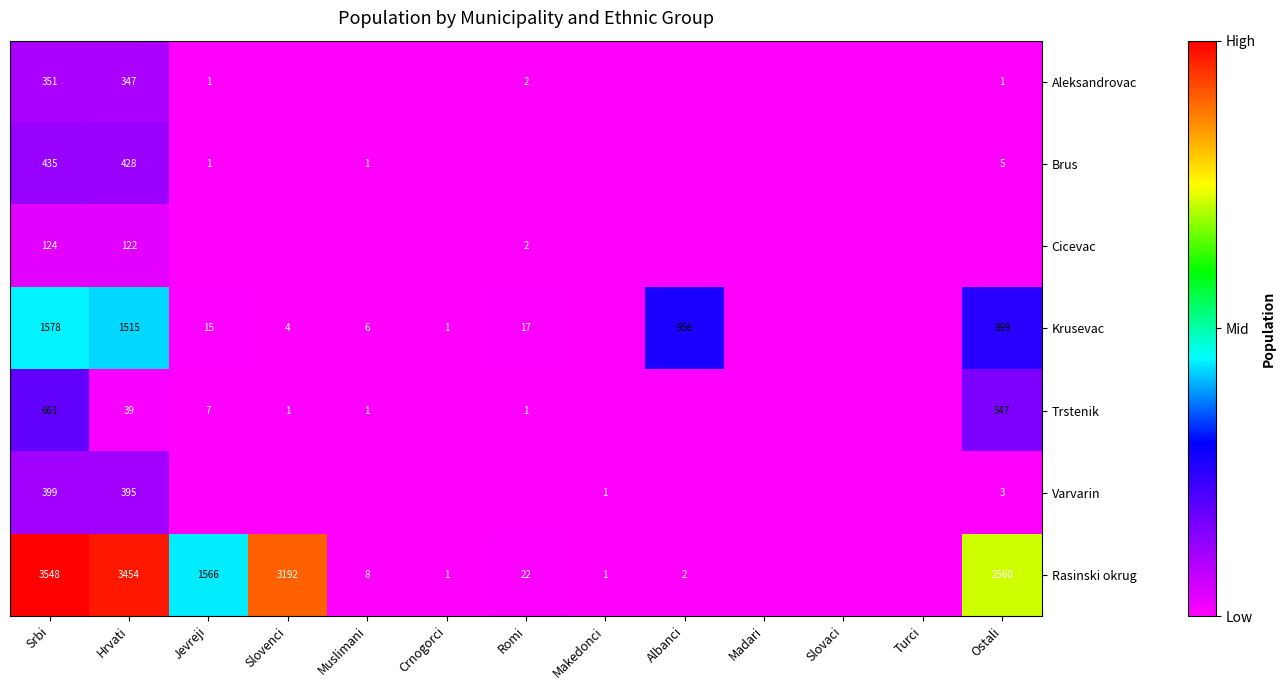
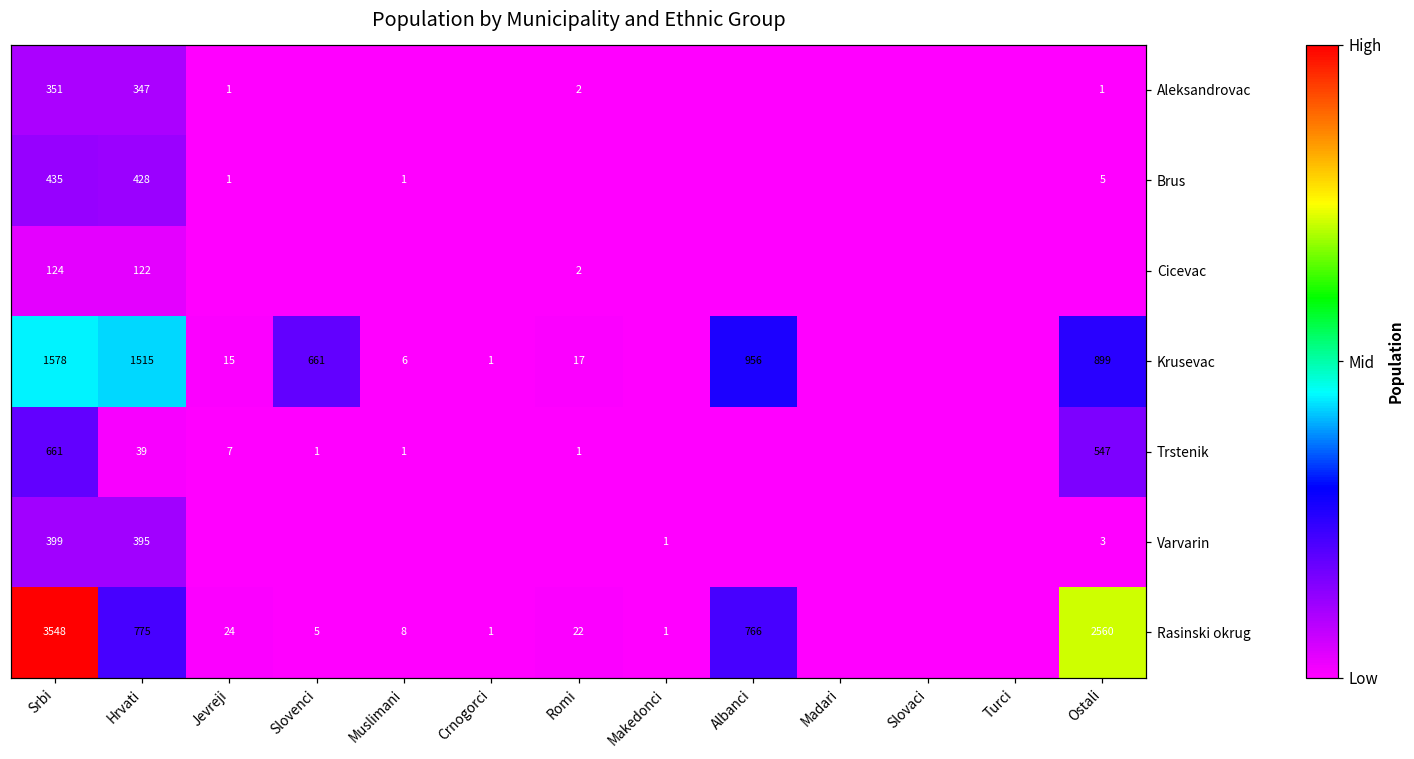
  {
    "Aleksandrovac": {
      "Srbi": 351,
      "Hrvati": 347,
      "Jevreji": 1,
      "Romi": 2,
      "Ostali": 1
    },
    "Brus": {
      "Srbi": 435,
      "Hrvati": 428,
      "Jevreji": 1,
      "Muslimani": 1,
      "Ostali": 5
    },
    "Cicevac": {
      "Srbi": 124,
      "Hrvati": 122,
      "Romi": 2
    },
    "Krusevac": {
      "Srbi": 1578,
      "Hrvati": 1515,
      "Jevreji": 15,
-     "Slovenci": 4,
+     "Slovenci": 661,
      "Muslimani": 6,
      "Crnogorci": 1,
      "Romi": 17,
      "Albanci": 956,
      "Ostali": 899
    },
    "Trstenik": {
      "Srbi": 661,
      "Hrvati": 39,
      "Jevreji": 7,
      "Slovenci": 1,
      "Muslimani": 1,
      "Romi": 1,
      "Ostali": 547
    },
    "Varvarin": {
      "Srbi": 399,
      "Hrvati": 395,
      "Makedonci": 1,
      "Ostali": 3
    },
    "Rasinski okrug": {
      "Srbi": 3548,
-     "Hrvati": 3454,
-     "Jevreji": 1566,
-     "Slovenci": 3192,
+     "Hrvati": 775,
+     "Jevreji": 24,
+     "Slovenci": 5,
      "Muslimani": 8,
      "Crnogorci": 1,
      "Romi": 22,
      "Makedonci": 1,
-     "Albanci": 2,
+     "Albanci": 766,
      "Ostali": 2560
    }
  }
